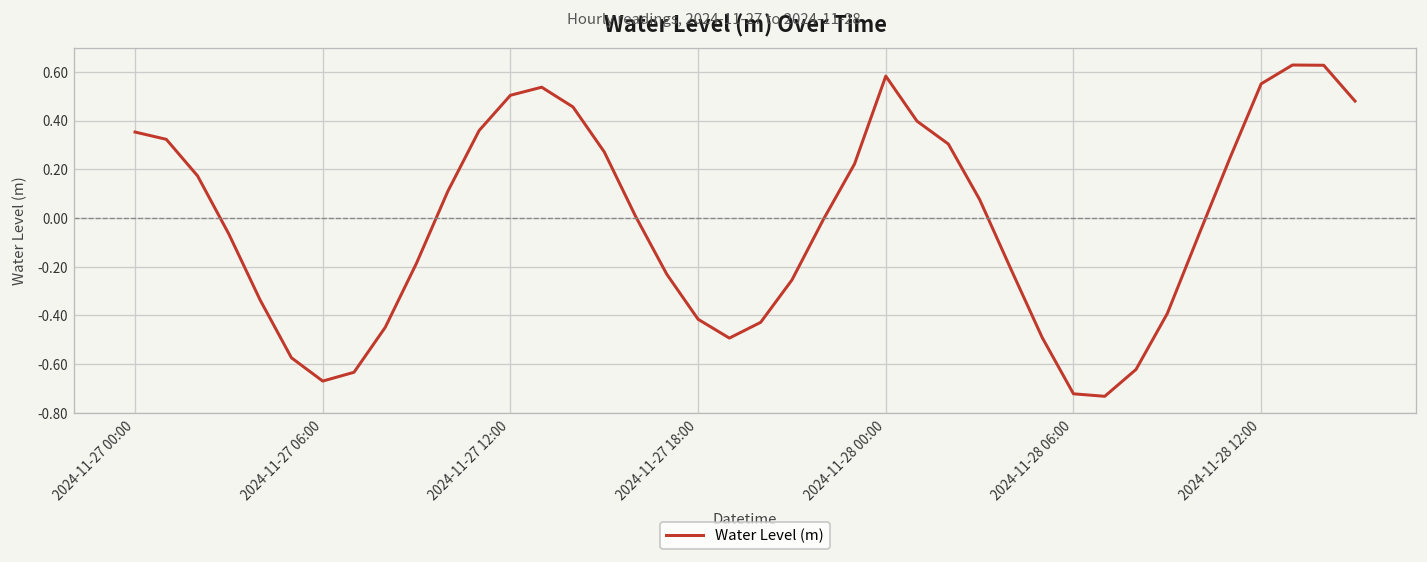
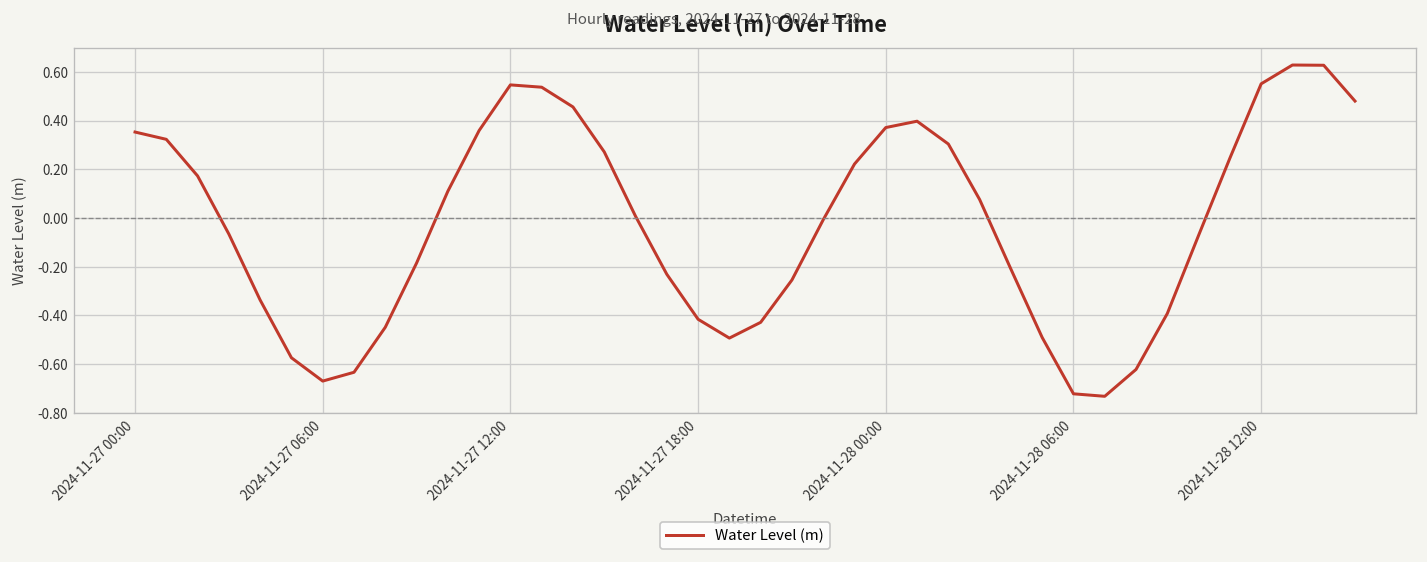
  {
    "2024-11-27 00:00": 0.35,
    "2024-11-27 06:00": -0.67,
-   "2024-11-27 12:00": 0.50,
+   "2024-11-27 12:00": 0.55,
    "2024-11-27 18:00": -0.42,
-   "2024-11-28 00:00": 0.58,
+   "2024-11-28 00:00": 0.37,
    "2024-11-28 06:00": -0.72,
    "2024-11-28 12:00": 0.55
  }
